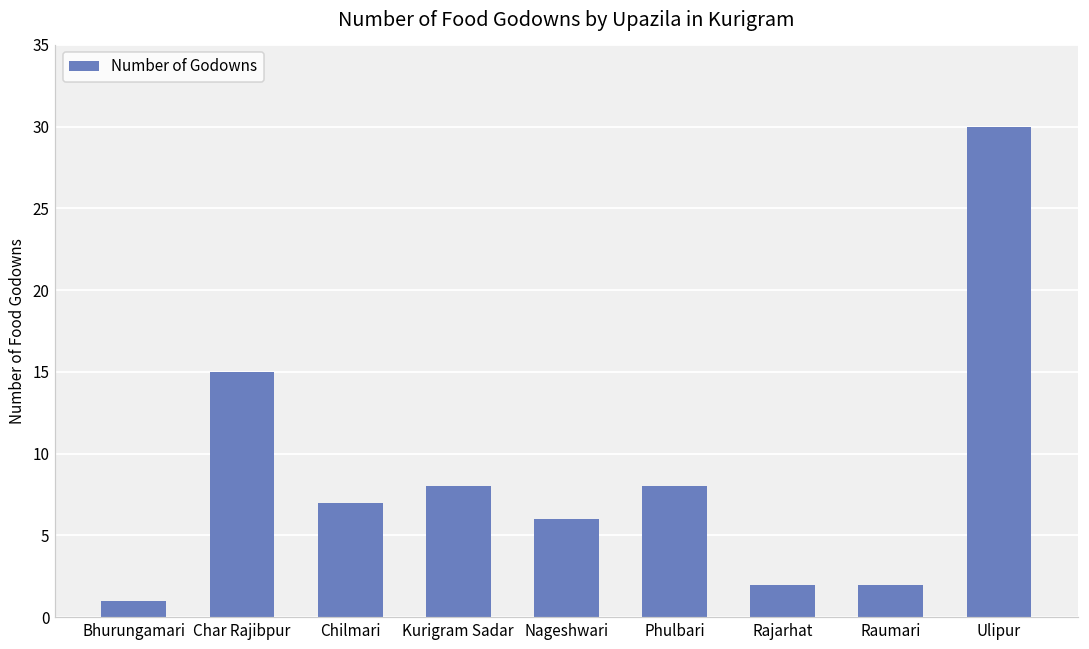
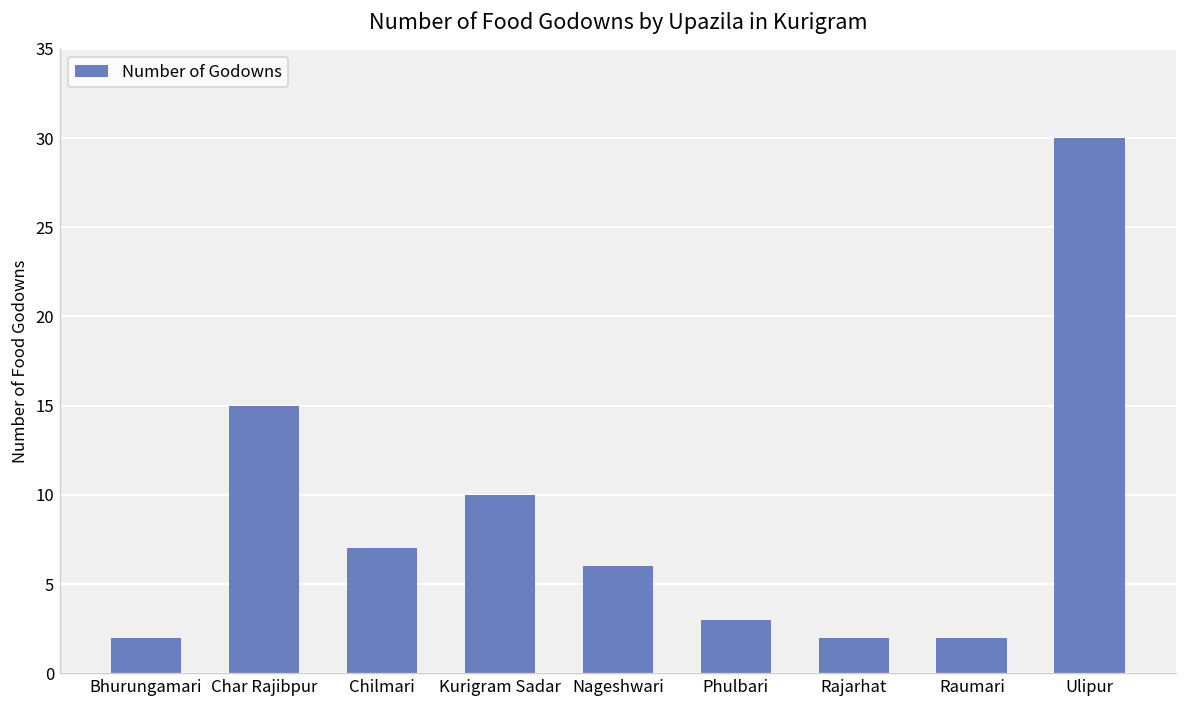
  {
-   "Bhurungamari": 1,
+   "Bhurungamari": 2,
    "Char Rajibpur": 15,
    "Chilmari": 7,
-   "Kurigram Sadar": 8,
+   "Kurigram Sadar": 10,
    "Nageshwari": 6,
-   "Phulbari": 8,
+   "Phulbari": 3,
    "Rajarhat": 2,
    "Raumari": 2,
    "Ulipur": 30
  }
